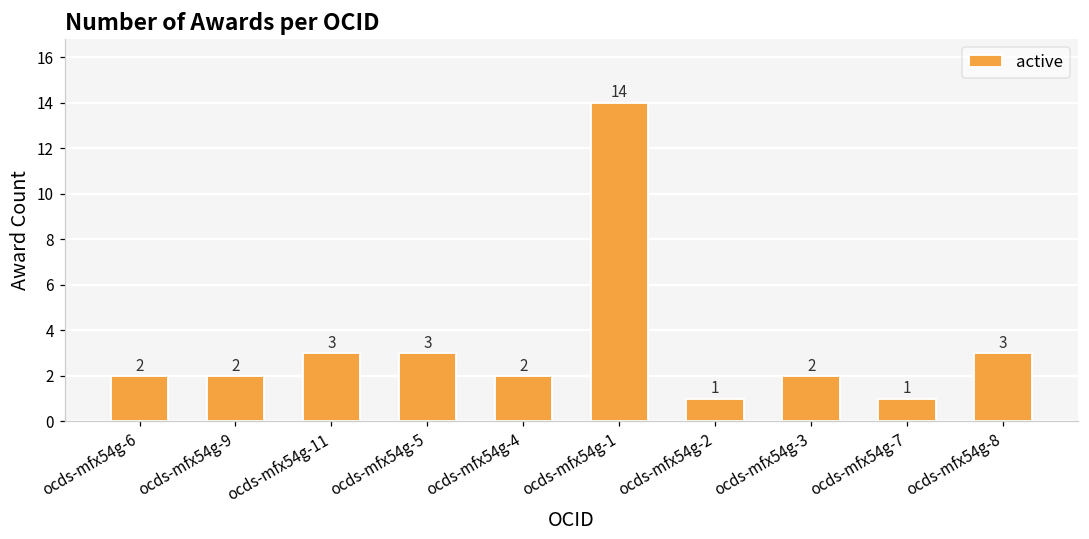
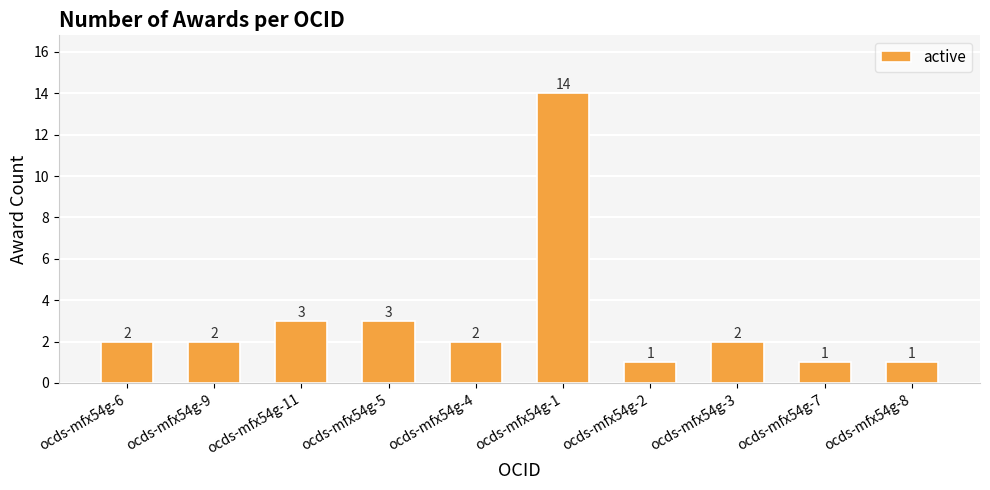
  {
    "ocds-mfx54g-6": 2,
    "ocds-mfx54g-9": 2,
    "ocds-mfx54g-11": 3,
    "ocds-mfx54g-5": 3,
    "ocds-mfx54g-4": 2,
    "ocds-mfx54g-1": 14,
    "ocds-mfx54g-2": 1,
    "ocds-mfx54g-3": 2,
    "ocds-mfx54g-7": 1,
-   "ocds-mfx54g-8": 3
+   "ocds-mfx54g-8": 1
  }
